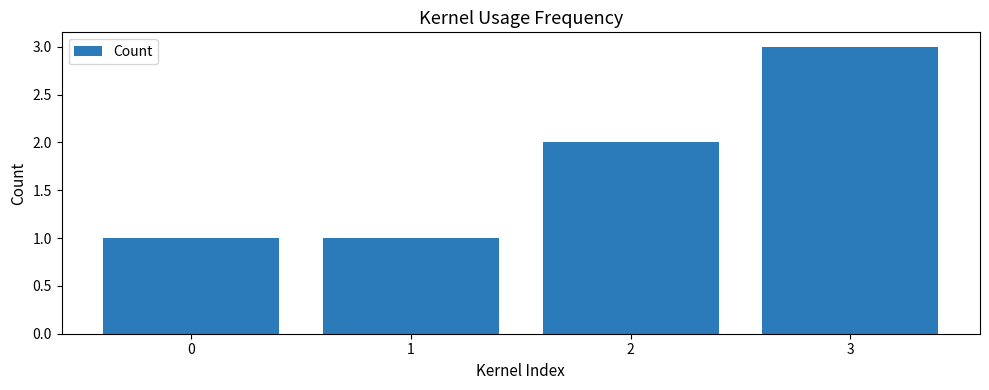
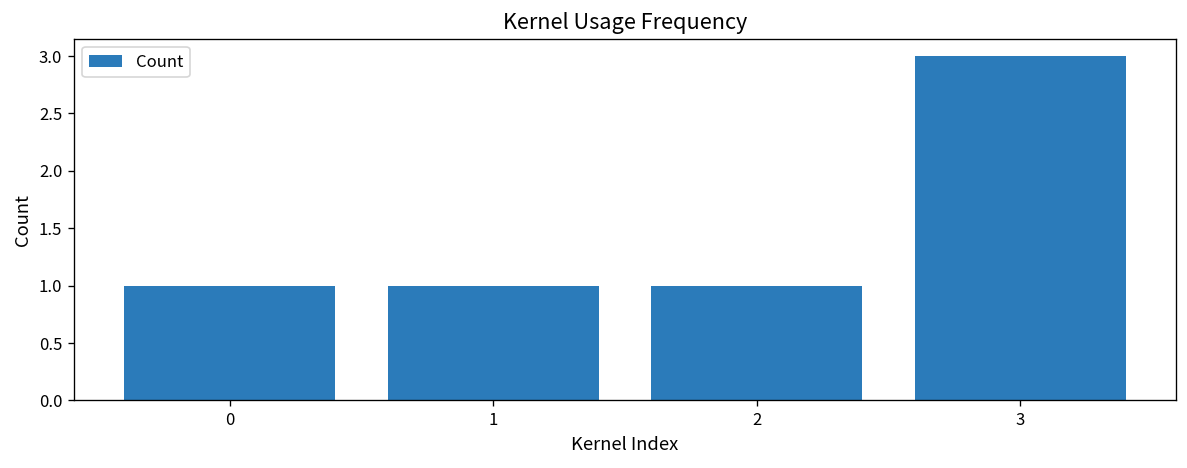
  {
    "0": 1,
    "1": 1,
-   "2": 2,
+   "2": 1,
    "3": 3
  }
